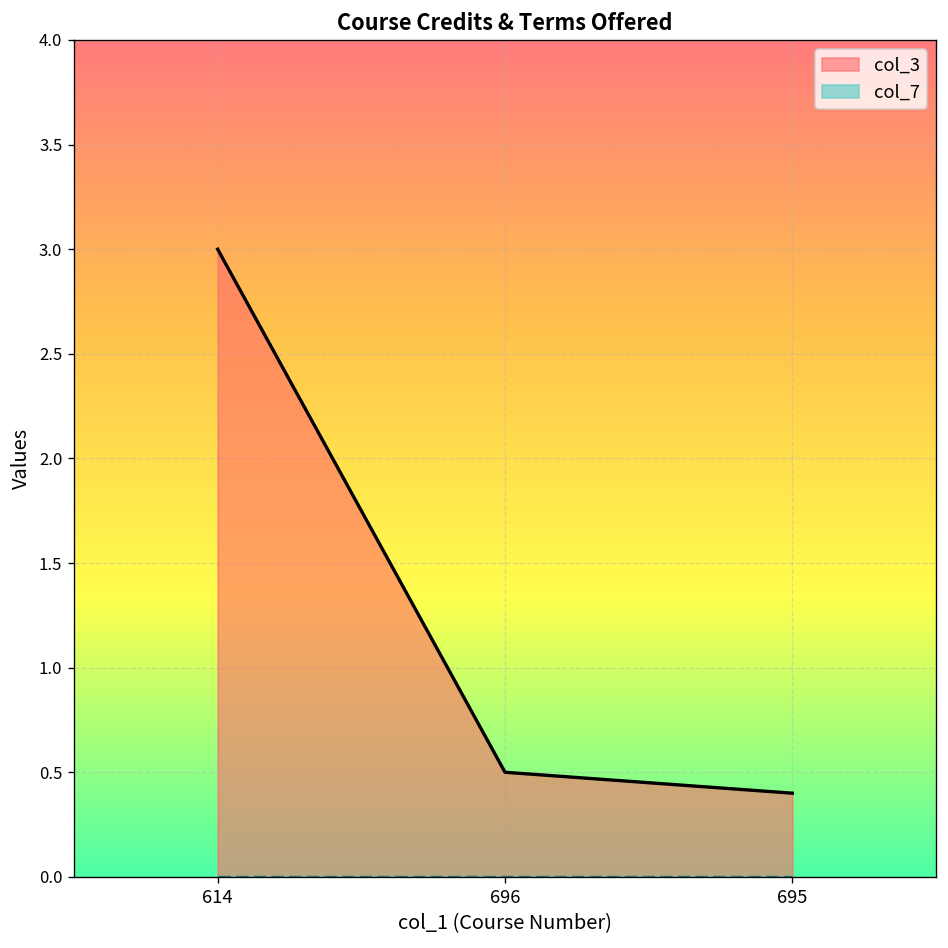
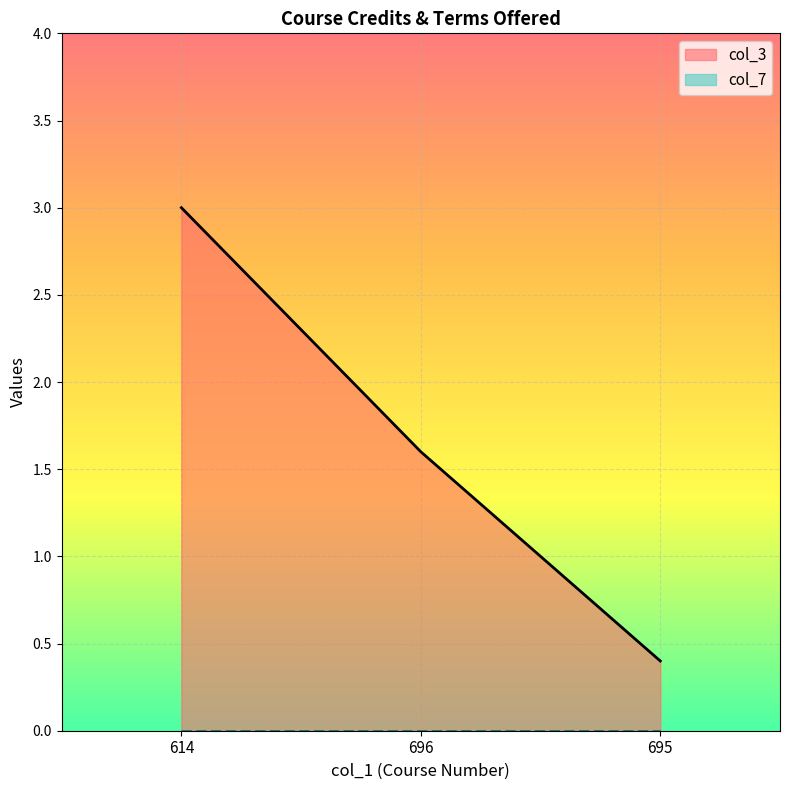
  {
    "col_3": {
      "614": 3.0,
-     "696": 0.5,
+     "696": 1.6,
      "695": 0.4
    },
    "col_7": {
      "614": 0.0,
      "696": 0.0,
      "695": 0.0
    }
  }
